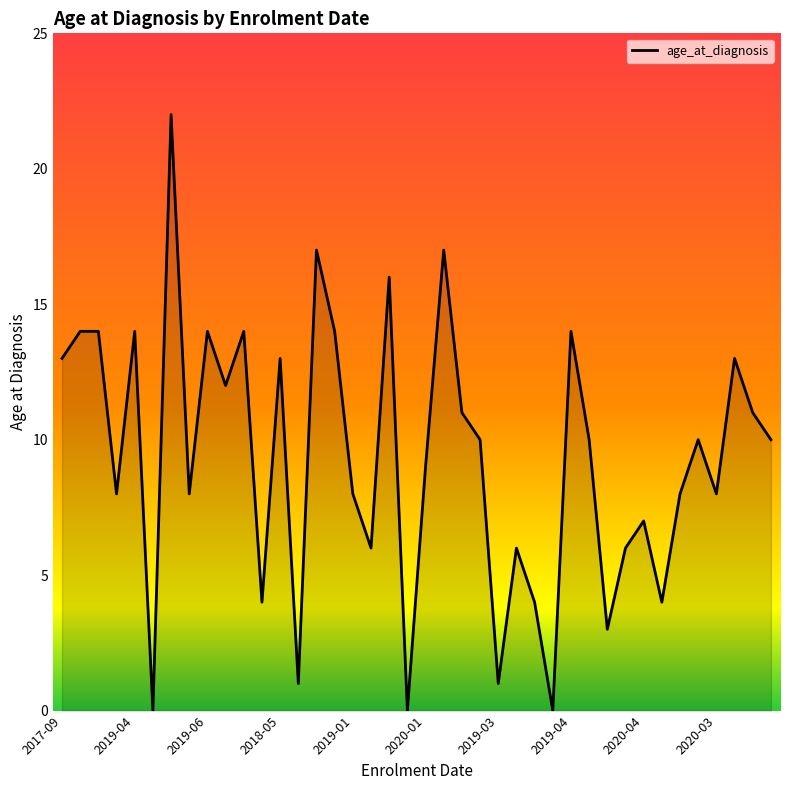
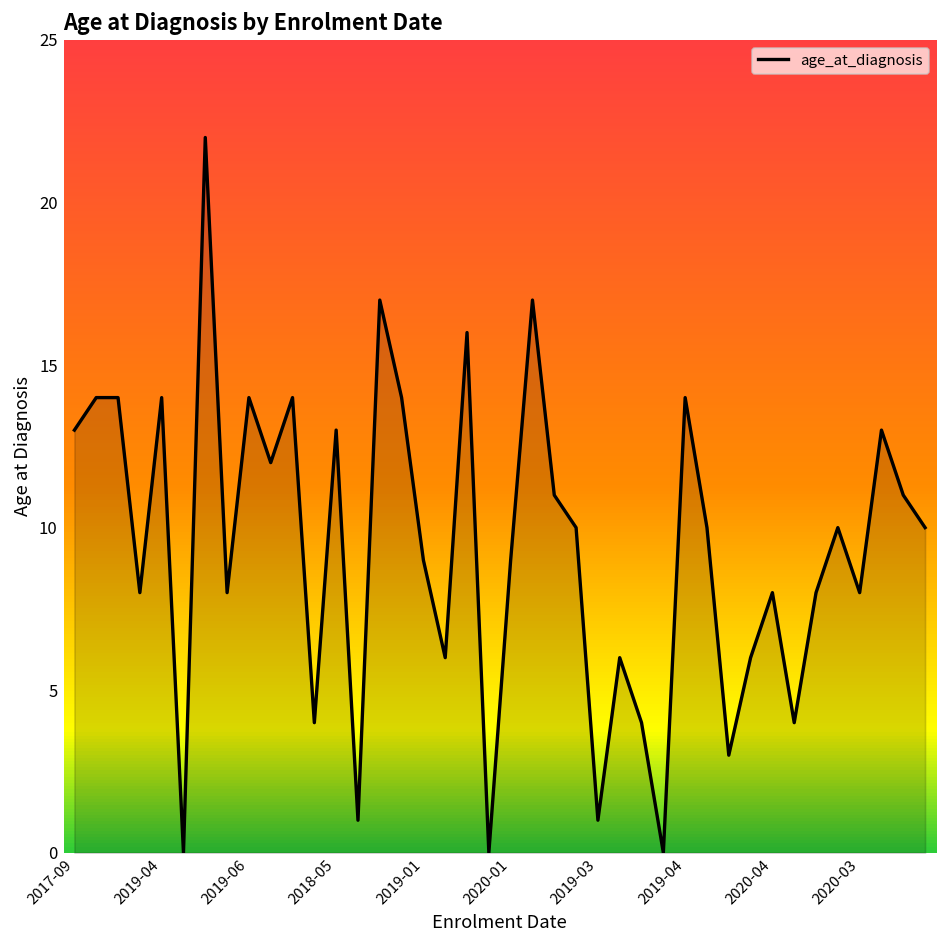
  {
    "2017-09": 13,
    "2018-05": 13,
-   "2019-01": 8,
+   "2019-01": 9,
    "2020-01": 9,
    "2019-03": 1,
-   "2020-04": 7
+   "2020-04": 8
  }
